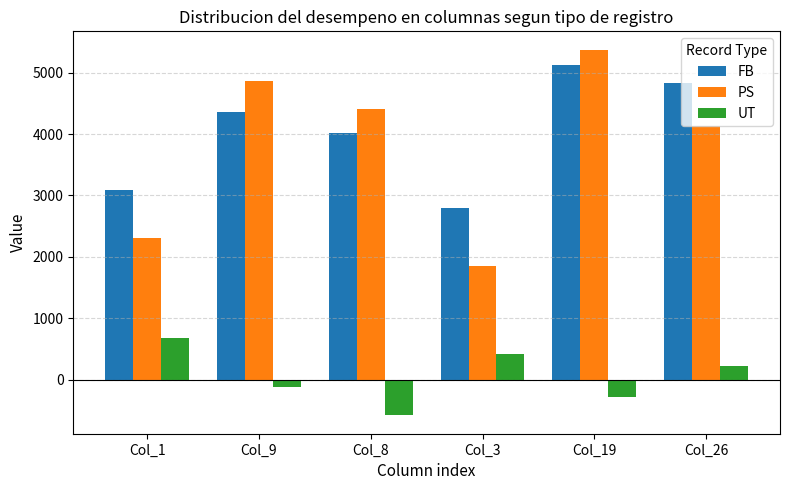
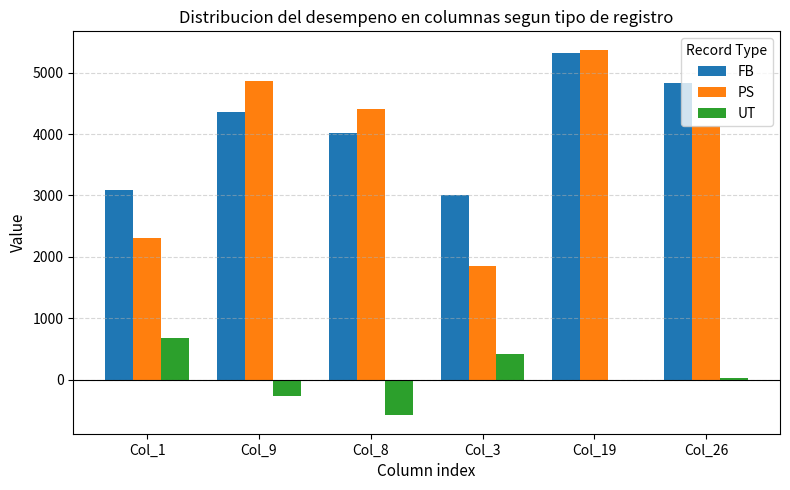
  {
    "FB": {
      "Col_1": 3100,
      "Col_9": 4400,
      "Col_8": 4000,
-     "Col_3": 2800,
-     "Col_19": 5100,
+     "Col_3": 3000,
+     "Col_19": 5300,
      "Col_26": 4800
    },
    "PS": {
      "Col_1": 2300,
      "Col_9": 4900,
      "Col_8": 4400,
      "Col_3": 1900,
      "Col_19": 5400
    },
    "UT": {
      "Col_1": 700,
-     "Col_9": -100,
+     "Col_9": -300,
      "Col_8": -600,
      "Col_3": 400,
-     "Col_19": -300,
-     "Col_26": 200
+     "Col_19": 0,
+     "Col_26": 0
    }
  }
